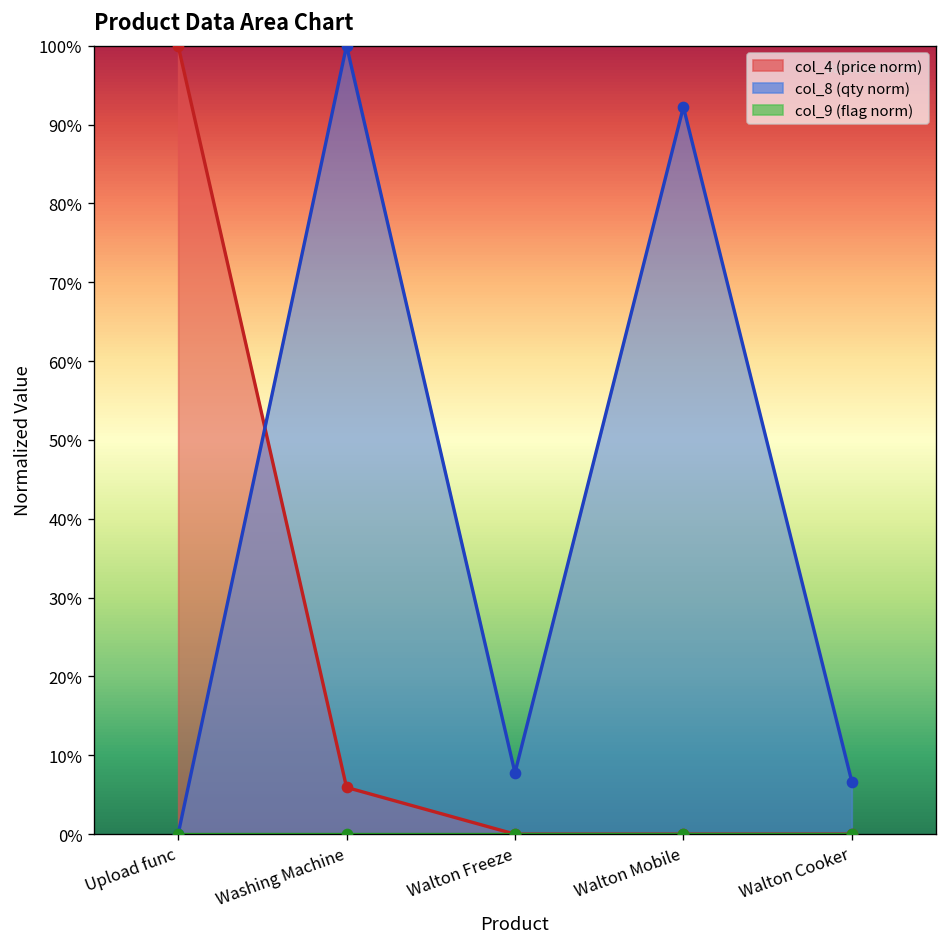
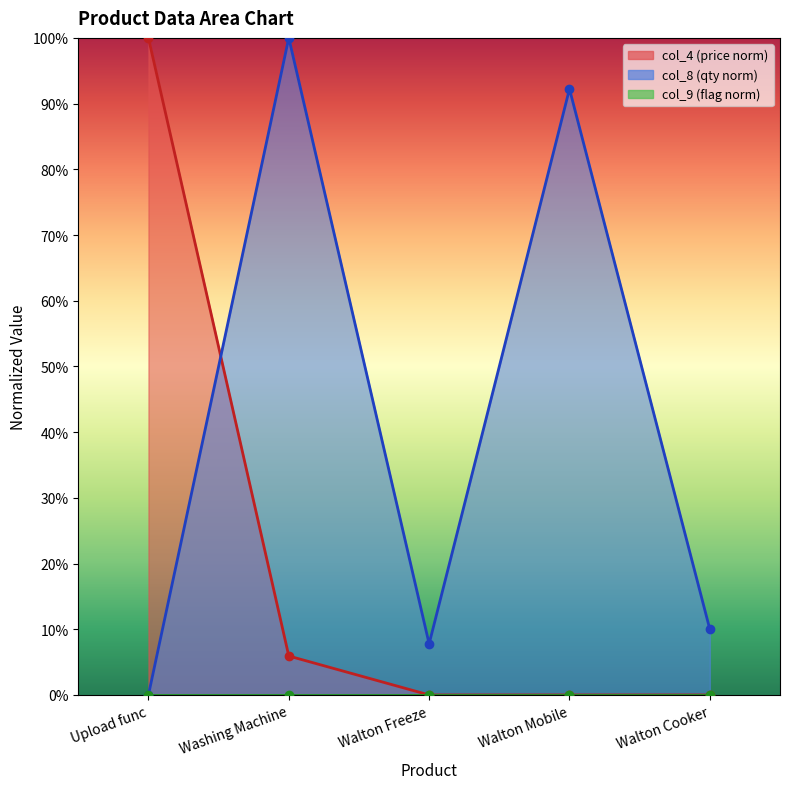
  {
    "col_4 (price norm)": {
      "Upload func": "100%",
      "Washing Machine": "6%"
    },
    "col_8 (qty norm)": {
      "Washing Machine": "100%",
      "Walton Freeze": "8%",
      "Walton Mobile": "92%",
-     "Walton Cooker": "7%"
+     "Walton Cooker": "10%"
    },
    "col_9 (flag norm)": {
      "Washing Machine": "0%"
    }
  }
